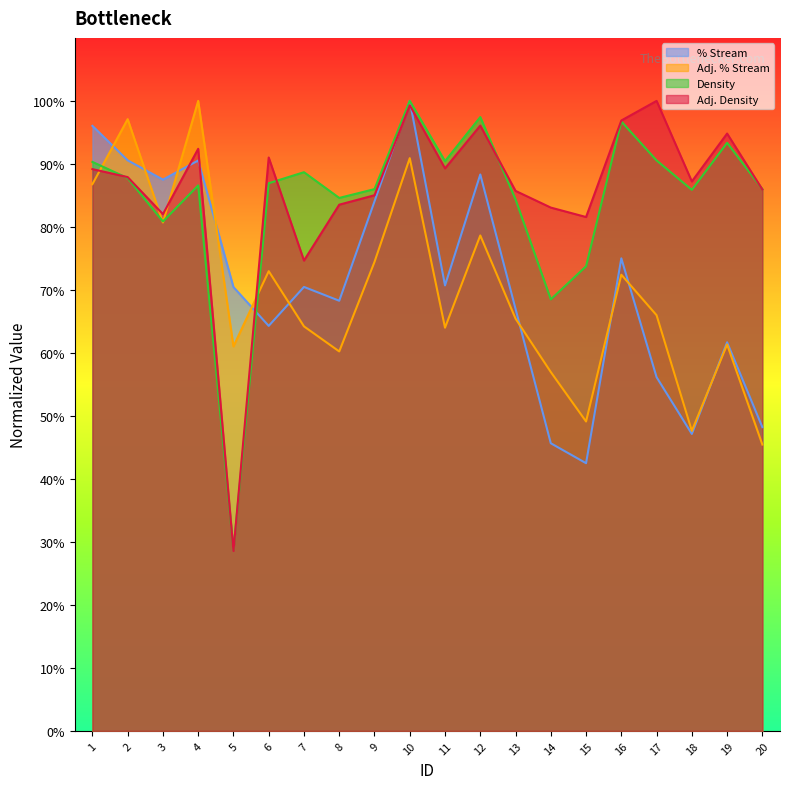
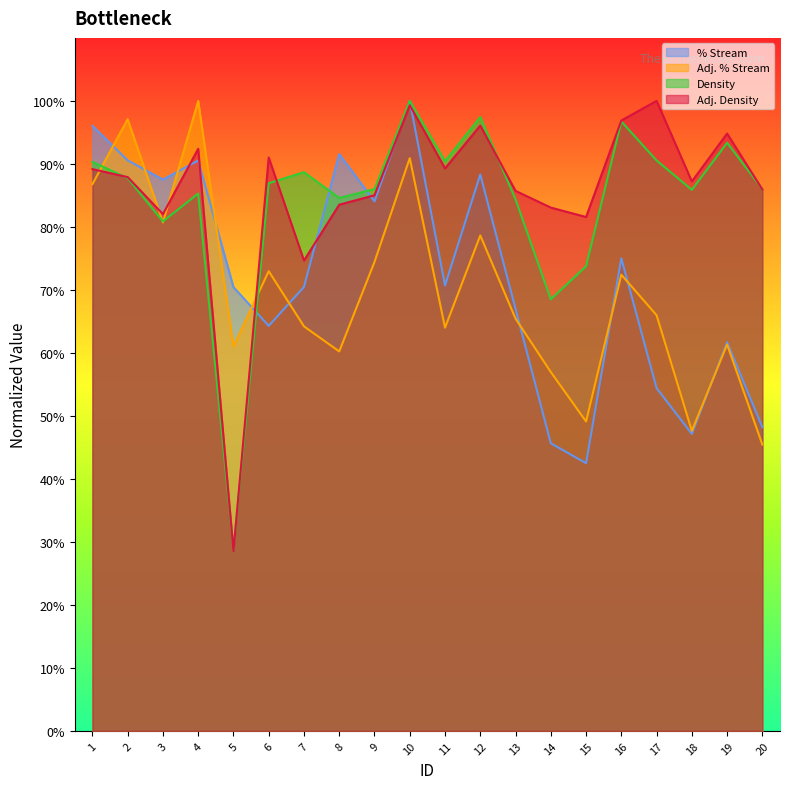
  {
    "% Stream": {
      "1": "96%",
      "2": "91%",
      "3": "88%",
      "4": "91%",
      "5": "70%",
      "6": "64%",
      "7": "70%",
-     "8": "68%",
+     "8": "92%",
      "9": "84%",
      "11": "71%",
      "12": "88%",
      "13": "67%",
      "14": "46%",
      "15": "42%",
      "16": "75%",
-     "17": "56%",
+     "17": "54%",
      "18": "47%",
      "20": "48%"
    },
    "Adj. % Stream": {
      "1": "87%",
      "2": "97%",
      "4": "100%",
      "5": "61%",
      "6": "73%",
      "7": "64%",
      "8": "60%",
      "9": "74%",
      "10": "91%",
      "11": "64%",
      "12": "79%",
      "13": "65%",
      "14": "57%",
      "15": "49%",
      "16": "72%",
      "17": "66%",
      "18": "48%",
      "20": "45%"
    },
    "Density": {
      "1": "90%",
-     "4": "87%",
+     "4": "85%",
      "6": "87%",
      "7": "89%",
      "8": "85%",
      "9": "86%",
      "11": "90%",
      "12": "97%",
      "13": "84%",
      "14": "68%",
      "15": "74%",
      "17": "91%",
      "18": "86%",
      "19": "93%"
    },
    "Adj. Density": {
      "1": "89%",
      "3": "82%",
      "4": "92%",
      "6": "91%",
      "7": "75%",
      "8": "84%",
      "9": "85%",
      "10": "99%",
      "11": "89%",
      "12": "96%",
      "13": "86%",
      "14": "83%",
      "15": "82%",
      "17": "100%",
      "18": "87%",
      "19": "95%"
    }
  }
